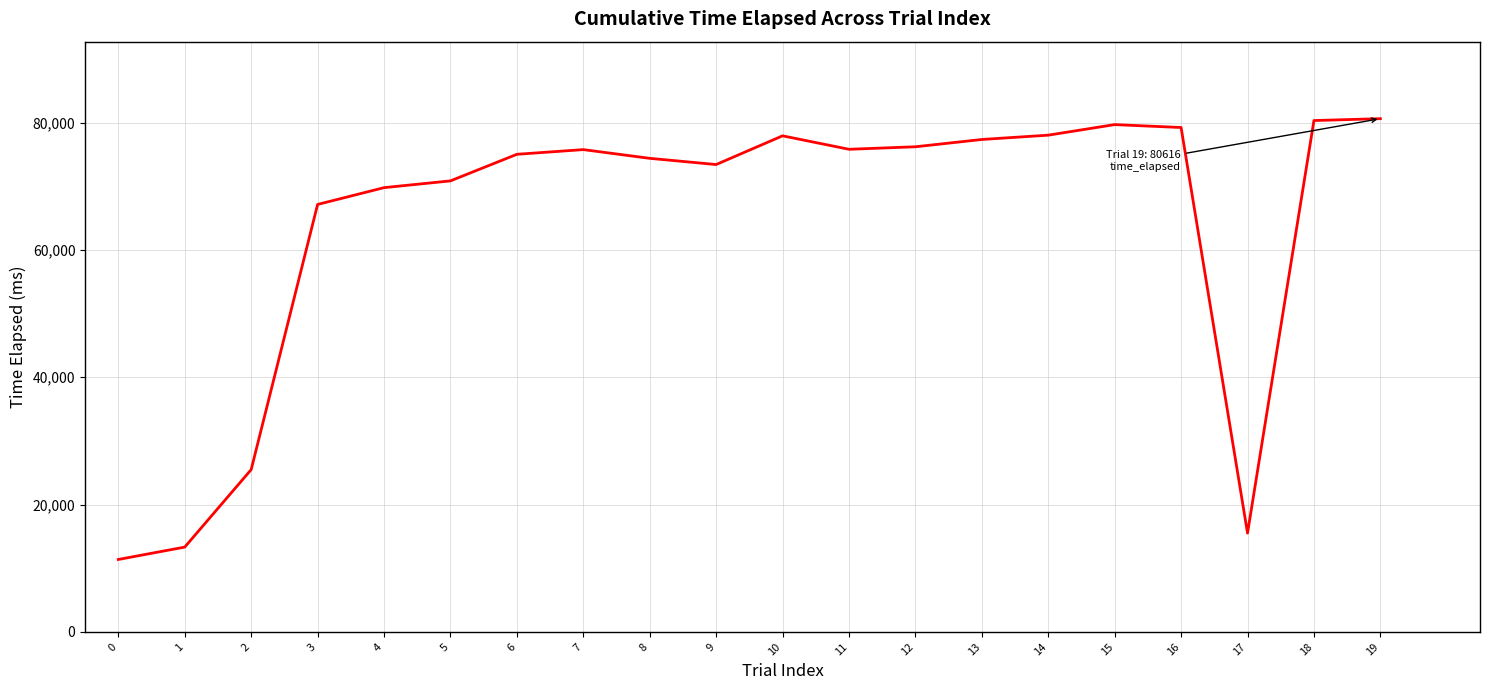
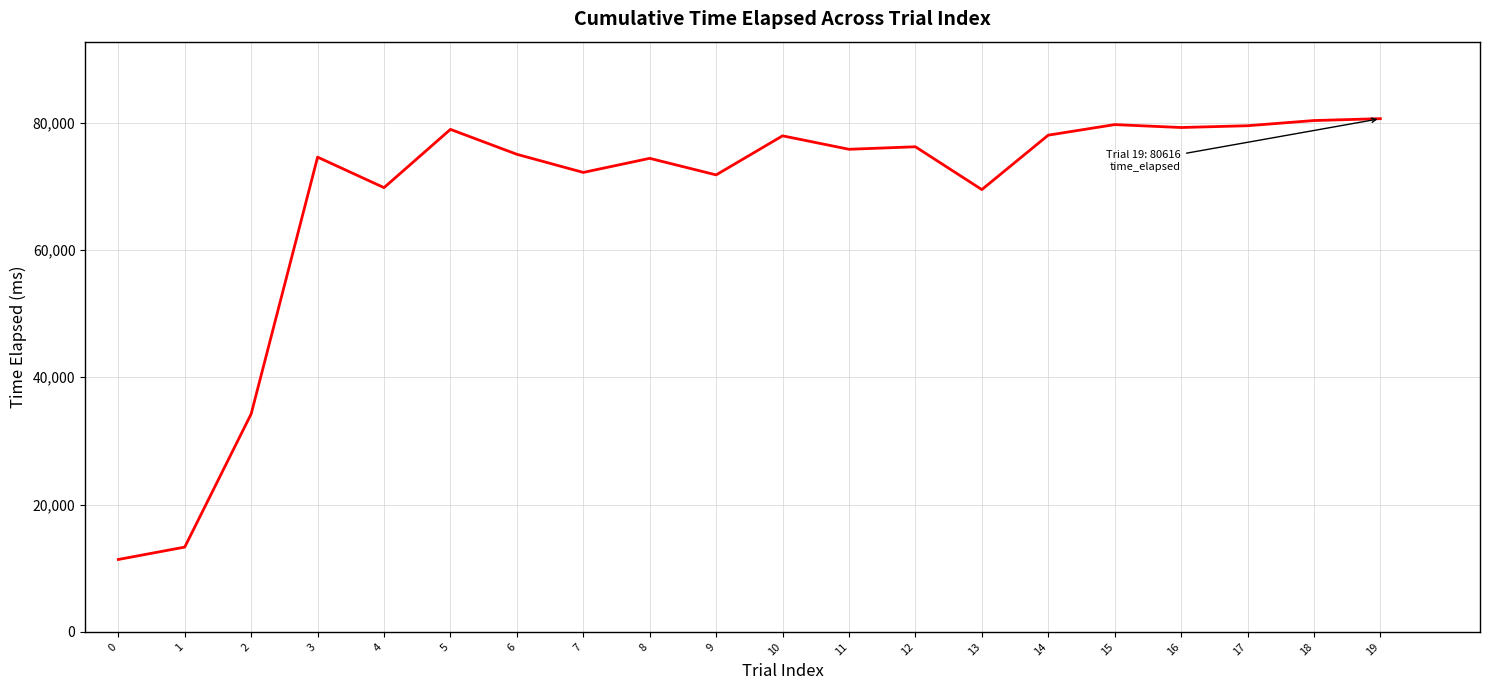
  {
    "0": "11,000",
    "1": "13,000",
-   "2": "25,000",
-   "3": "67,000",
+   "2": "34,000",
+   "3": "75,000",
    "4": "70,000",
-   "5": "71,000",
+   "5": "79,000",
    "6": "75,000",
-   "7": "76,000",
+   "7": "72,000",
    "8": "74,000",
-   "9": "73,000",
+   "9": "72,000",
    "10": "78,000",
    "11": "76,000",
    "12": "76,000",
-   "13": "77,000",
+   "13": "69,000",
    "14": "78,000",
-   "17": "16,000",
+   "17": "80,000",
    "19": "81,000"
  }
